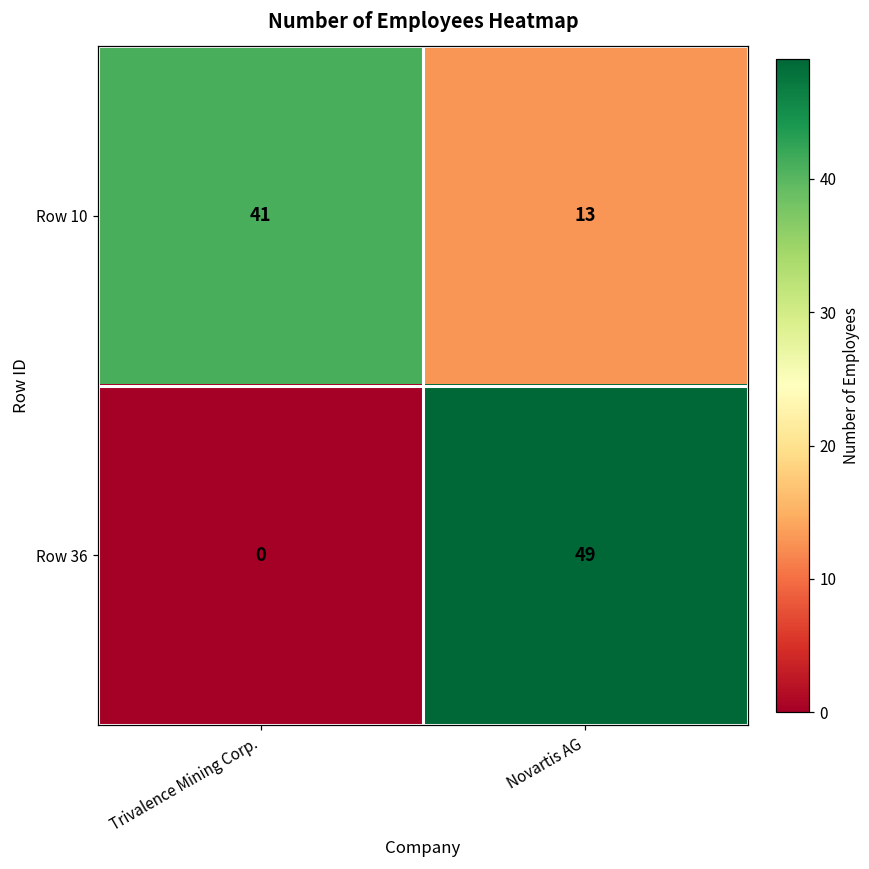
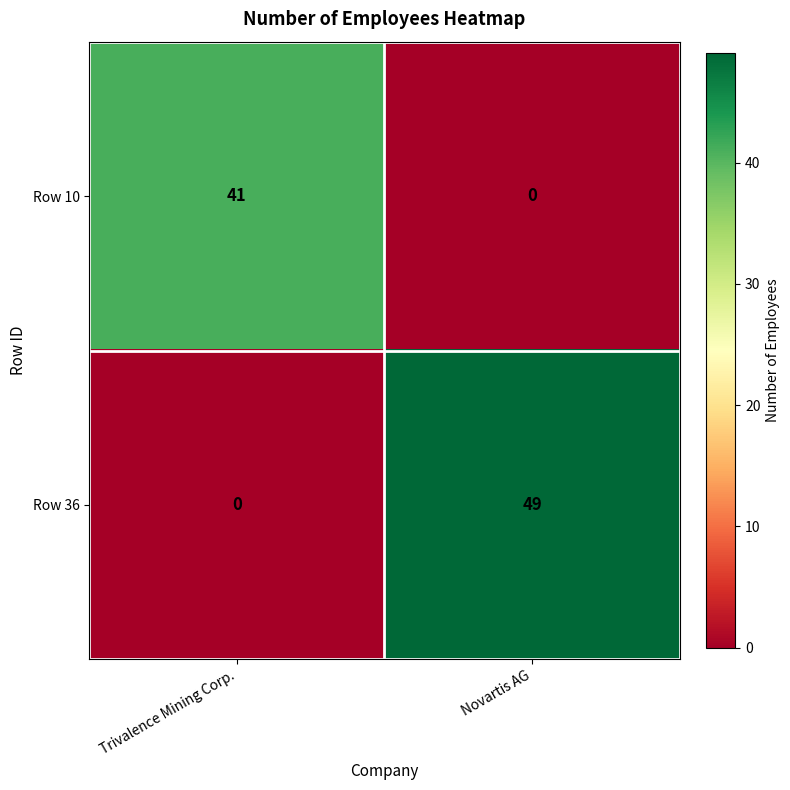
  {
    "Row 10": {
      "Trivalence Mining Corp.": 41,
-     "Novartis AG": 13
+     "Novartis AG": 0
    },
    "Row 36": {
      "Trivalence Mining Corp.": 0,
      "Novartis AG": 49
    }
  }
